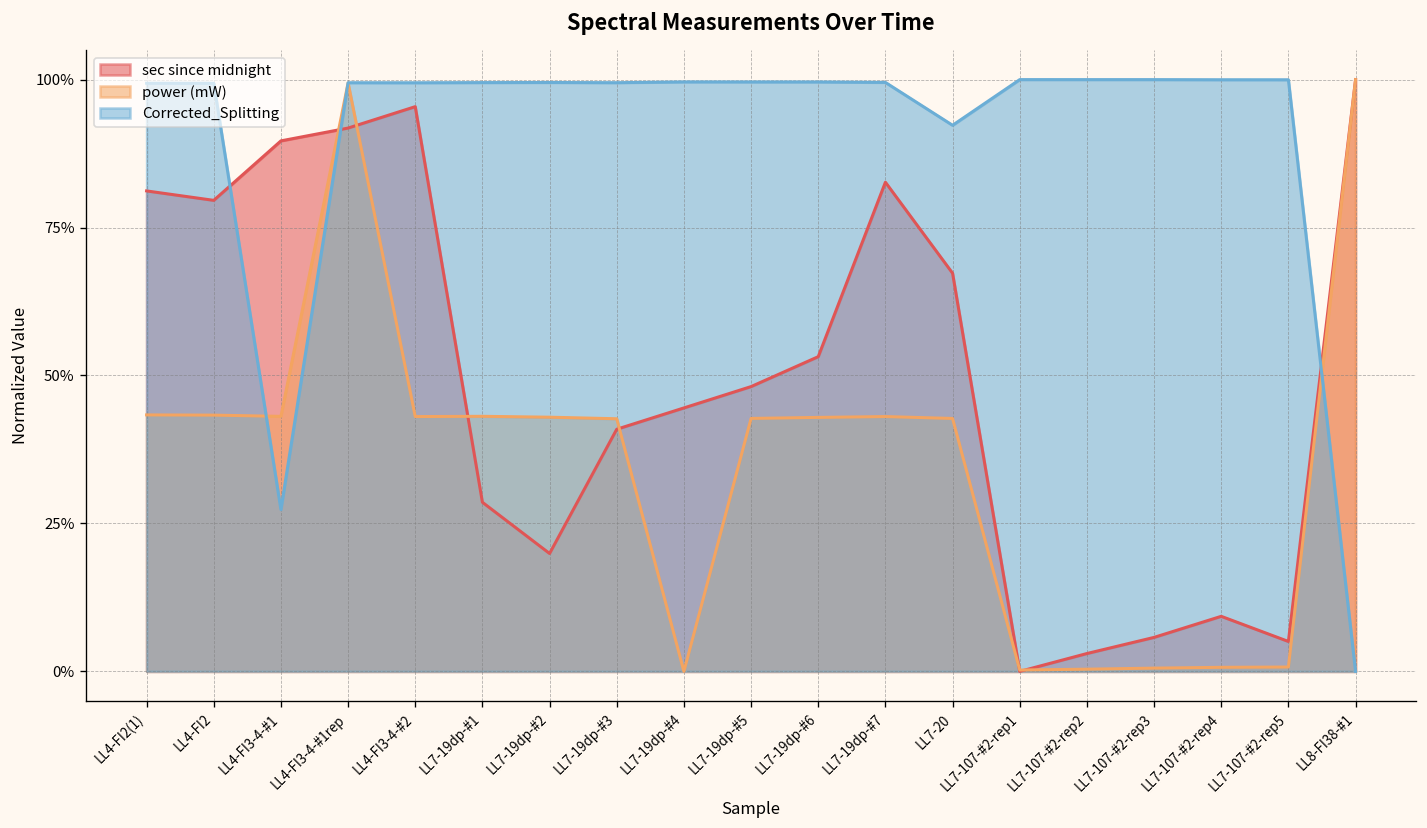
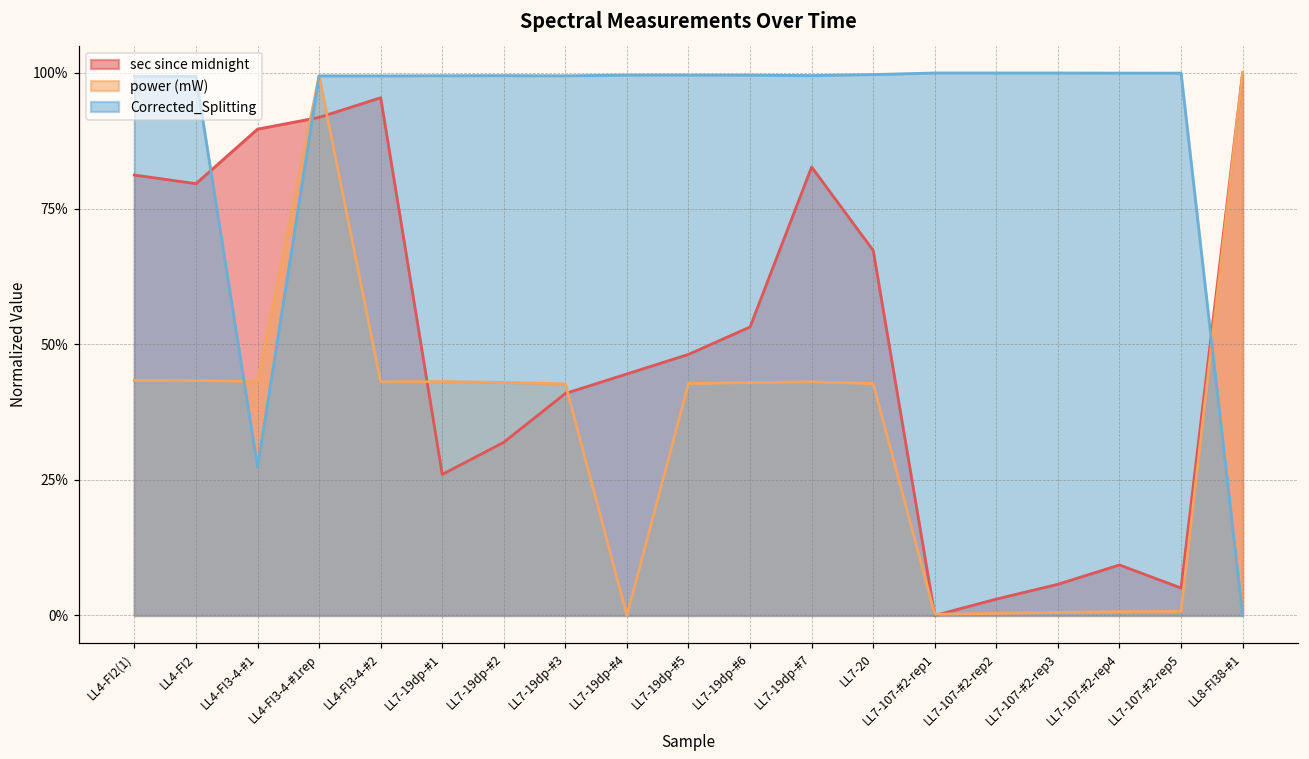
  {
    "sec since midnight": {
      "LL4-FI2(1)": "81%",
      "LL4-FI2": "80%",
      "LL4-FI3-4-#1": "90%",
      "LL4-FI3-4-#1rep": "92%",
      "LL4-FI3-4-#2": "95%",
-     "LL7-19dp-#1": "29%",
-     "LL7-19dp-#2": "20%",
+     "LL7-19dp-#1": "26%",
+     "LL7-19dp-#2": "32%",
      "LL7-19dp-#3": "41%",
      "LL7-19dp-#4": "45%",
      "LL7-19dp-#5": "48%",
      "LL7-19dp-#6": "53%",
      "LL7-19dp-#7": "83%",
      "LL7-20": "67%",
      "LL7-107-#2-rep2": "3%",
      "LL7-107-#2-rep3": "6%",
      "LL7-107-#2-rep4": "9%",
      "LL7-107-#2-rep5": "5%"
    },
    "power (mW)": {
      "LL4-FI2(1)": "43%",
      "LL4-FI2": "43%",
      "LL4-FI3-4-#1": "43%",
      "LL4-FI3-4-#2": "43%",
      "LL7-19dp-#1": "43%",
      "LL7-19dp-#2": "43%",
      "LL7-19dp-#3": "43%",
      "LL7-19dp-#4": "0%",
      "LL7-19dp-#5": "43%",
      "LL7-19dp-#6": "43%",
      "LL7-19dp-#7": "43%",
      "LL7-20": "43%",
      "LL7-107-#2-rep2": "0%",
      "LL7-107-#2-rep3": "1%",
      "LL7-107-#2-rep4": "1%",
      "LL7-107-#2-rep5": "1%"
    },
    "Corrected_Splitting": {
      "LL4-FI3-4-#1": "27%",
      "LL4-FI3-4-#2": "99%",
      "LL7-19dp-#1": "99%",
      "LL7-19dp-#2": "100%",
      "LL7-19dp-#3": "99%",
      "LL7-19dp-#4": "100%",
      "LL7-19dp-#5": "100%",
      "LL7-19dp-#6": "100%",
      "LL7-19dp-#7": "100%",
-     "LL7-20": "92%",
+     "LL7-20": "100%",
      "LL7-107-#2-rep1": "100%",
      "LL7-107-#2-rep2": "100%",
      "LL7-107-#2-rep3": "100%",
      "LL7-107-#2-rep4": "100%",
      "LL7-107-#2-rep5": "100%",
      "LL8-FI38-#1": "0%"
    }
  }
